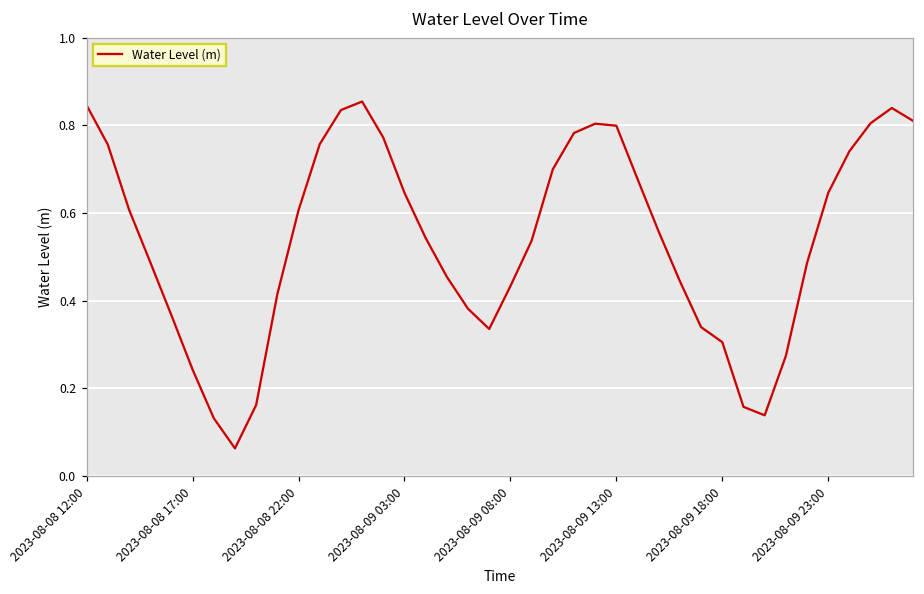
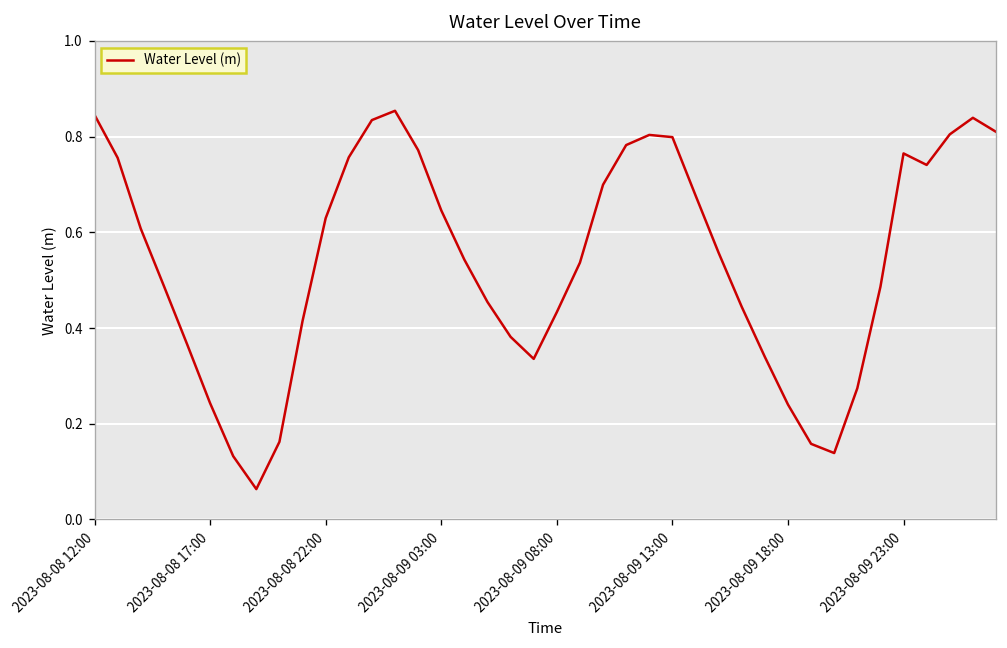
  {
    "2023-08-08 12:00": 0.85,
    "2023-08-08 17:00": 0.24,
-   "2023-08-08 22:00": 0.61,
+   "2023-08-08 22:00": 0.63,
    "2023-08-09 03:00": 0.65,
    "2023-08-09 08:00": 0.43,
    "2023-08-09 13:00": 0.80,
-   "2023-08-09 18:00": 0.31,
-   "2023-08-09 23:00": 0.65
+   "2023-08-09 18:00": 0.24,
+   "2023-08-09 23:00": 0.76
  }
